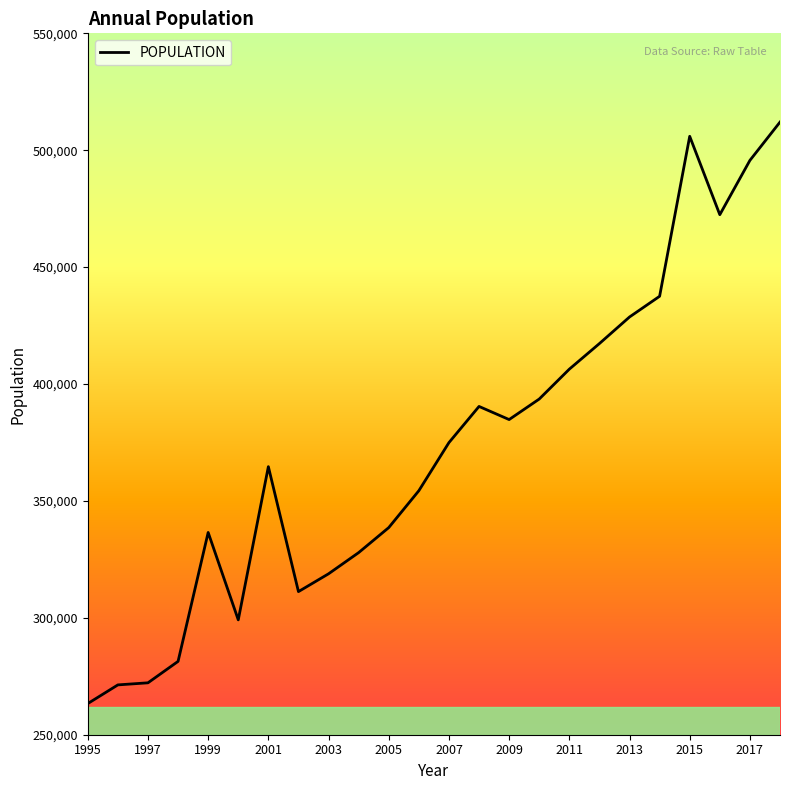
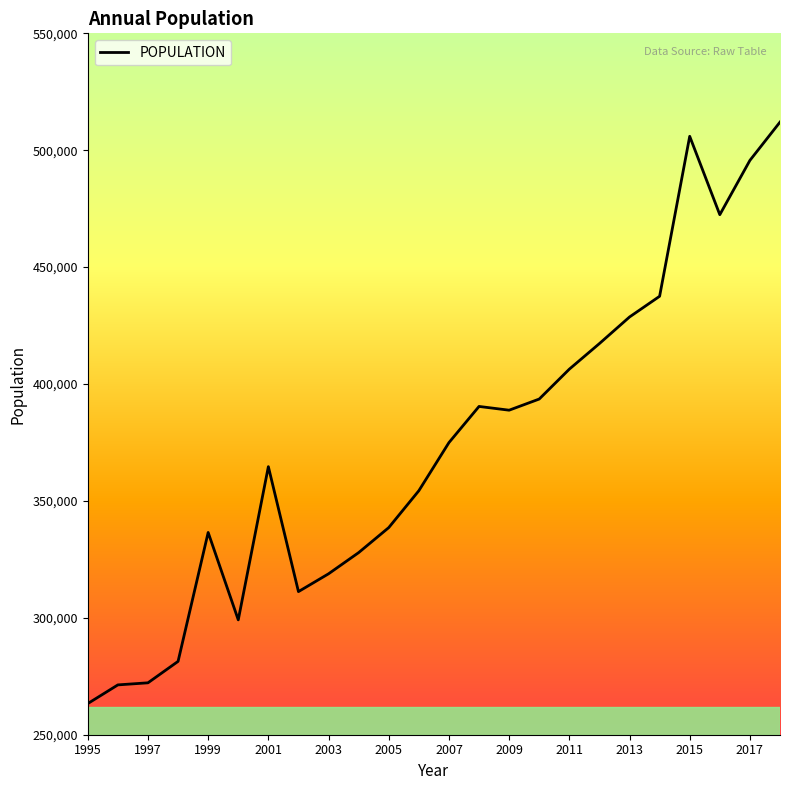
  {
    "1995": "263,000",
    "1997": "272,000",
    "1999": "337,000",
    "2001": "365,000",
    "2003": "319,000",
    "2005": "339,000",
    "2007": "375,000",
-   "2009": "385,000",
+   "2009": "389,000",
    "2011": "406,000",
    "2013": "429,000",
    "2015": "506,000",
    "2017": "496,000"
  }
